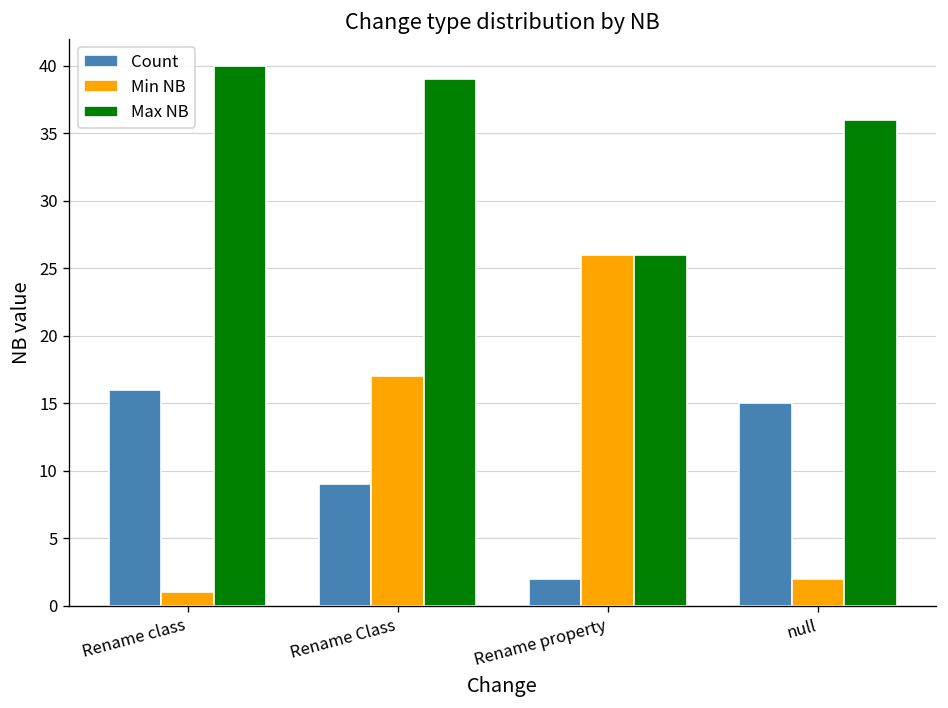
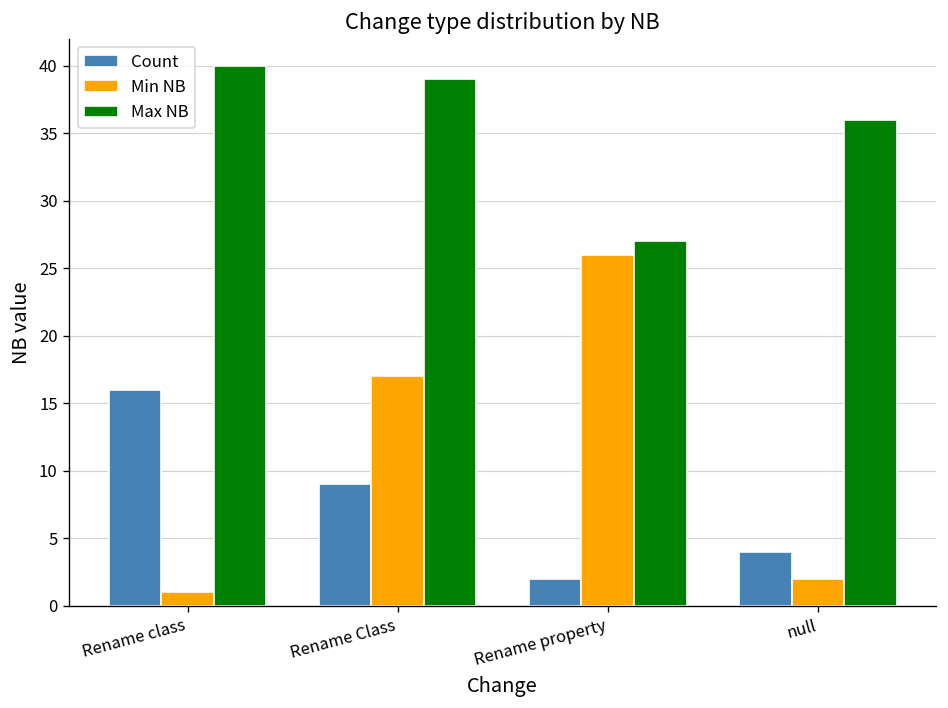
  {
    "Count": {
      "Rename class": 16,
      "Rename Class": 9,
      "Rename property": 2,
-     "null": 15
+     "null": 4
    },
    "Min NB": {
      "Rename class": 1,
      "Rename Class": 17,
      "Rename property": 26,
      "null": 2
    },
    "Max NB": {
      "Rename class": 40,
      "Rename Class": 39,
-     "Rename property": 26,
+     "Rename property": 27,
      "null": 36
    }
  }
